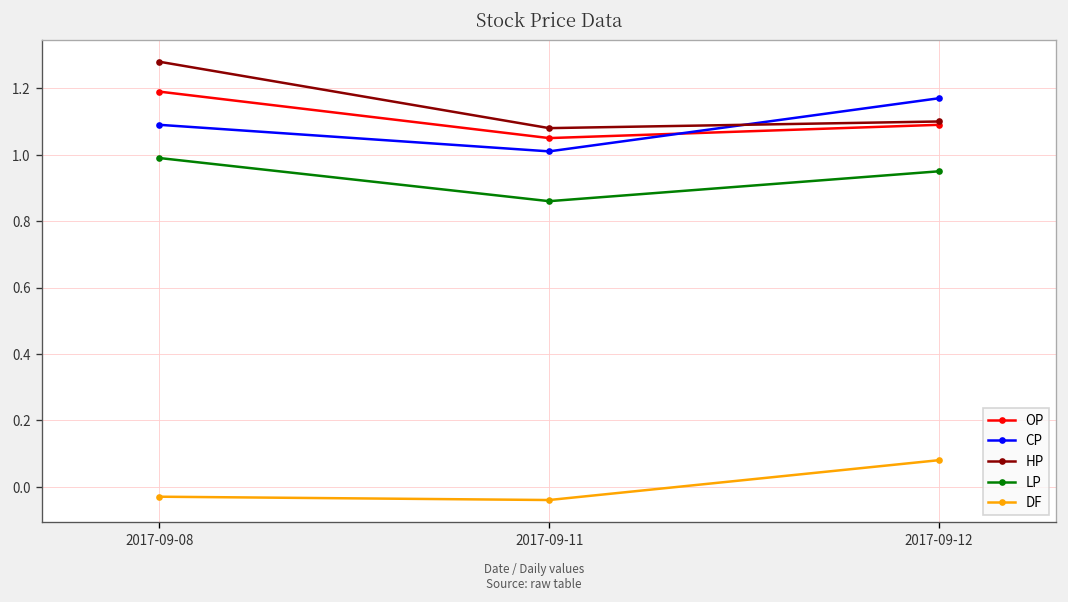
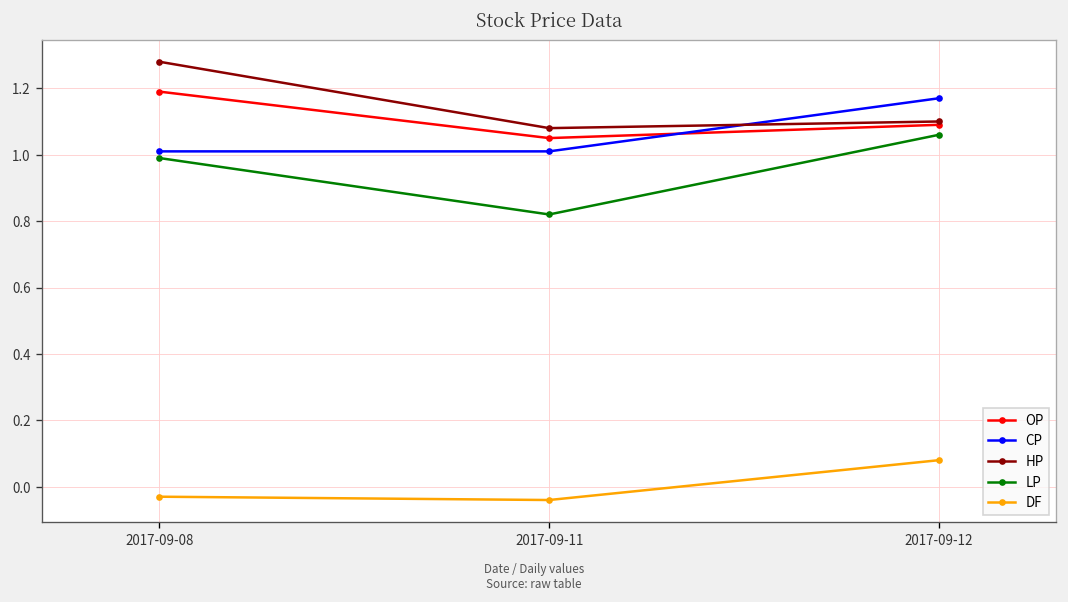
  {
    "OP": {
      "2017-09-08": 1.19,
      "2017-09-11": 1.05,
      "2017-09-12": 1.09
    },
    "CP": {
-     "2017-09-08": 1.09,
+     "2017-09-08": 1.01,
      "2017-09-11": 1.01,
      "2017-09-12": 1.17
    },
    "HP": {
      "2017-09-08": 1.28,
      "2017-09-11": 1.08,
      "2017-09-12": 1.10
    },
    "LP": {
      "2017-09-08": 0.99,
-     "2017-09-11": 0.86,
-     "2017-09-12": 0.95
+     "2017-09-11": 0.82,
+     "2017-09-12": 1.06
    },
    "DF": {
      "2017-09-08": -0.03,
      "2017-09-11": -0.04,
      "2017-09-12": 0.08
    }
  }
